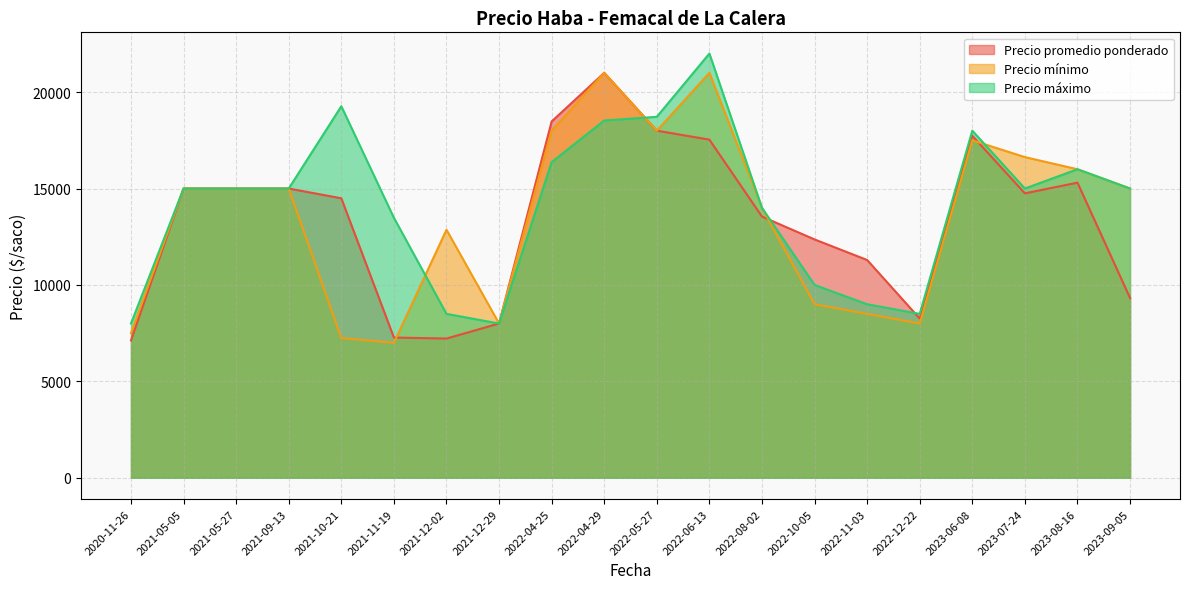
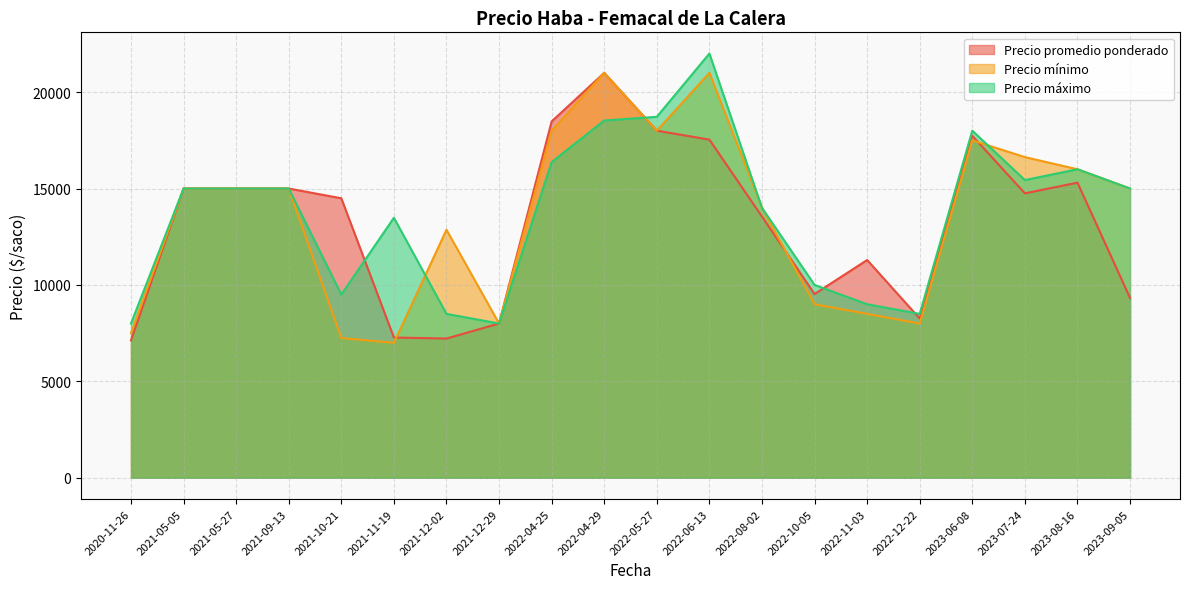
  {
    "Precio promedio ponderado": {
      "2020-11-26": 7100,
      "2021-10-21": 14500,
      "2021-11-19": 7300,
      "2021-12-02": 7200,
      "2022-04-25": 18500,
      "2022-06-13": 17500,
      "2022-08-02": 13500,
-     "2022-10-05": 12400,
+     "2022-10-05": 9500,
      "2022-11-03": 11300,
      "2022-12-22": 8300,
      "2023-06-08": 17700,
      "2023-07-24": 14800,
      "2023-08-16": 15300,
      "2023-09-05": 9300
    },
    "Precio mínimo": {
      "2020-11-26": 7500,
      "2021-10-21": 7200,
      "2021-11-19": 7000,
      "2021-12-02": 12900,
      "2022-04-25": 18000,
      "2022-06-13": 21000,
      "2022-10-05": 9000,
      "2022-11-03": 8500,
      "2022-12-22": 8000,
      "2023-06-08": 17500,
      "2023-07-24": 16600
    },
    "Precio máximo": {
      "2020-11-26": 8000,
-     "2021-10-21": 19300,
+     "2021-10-21": 9500,
      "2021-11-19": 13500,
      "2021-12-02": 8500,
      "2022-04-25": 16400,
      "2022-04-29": 18500,
      "2022-05-27": 18700,
      "2022-06-13": 22000,
      "2022-10-05": 10000,
      "2022-11-03": 9000,
      "2022-12-22": 8500,
      "2023-06-08": 18000,
-     "2023-07-24": 15000
+     "2023-07-24": 15400
    }
  }
